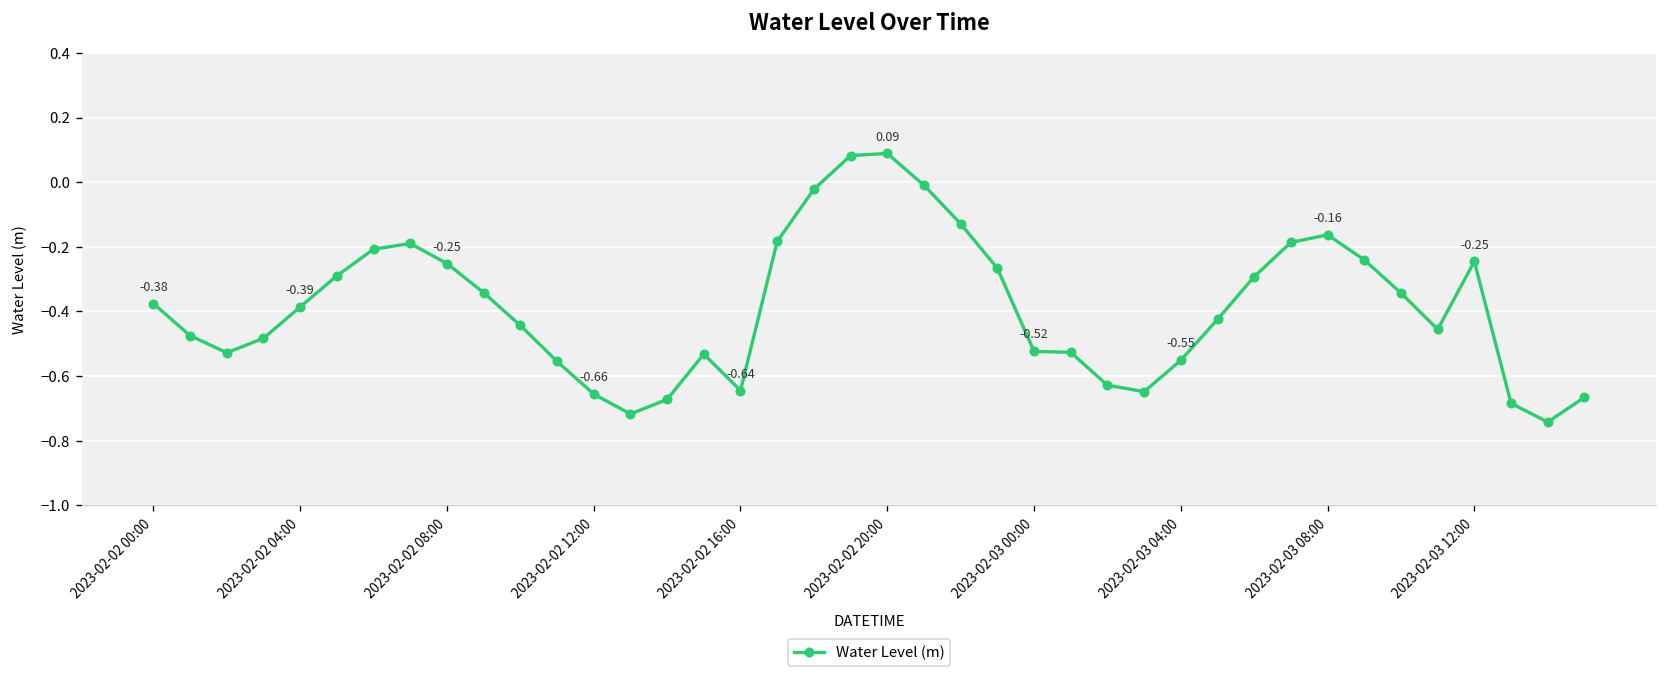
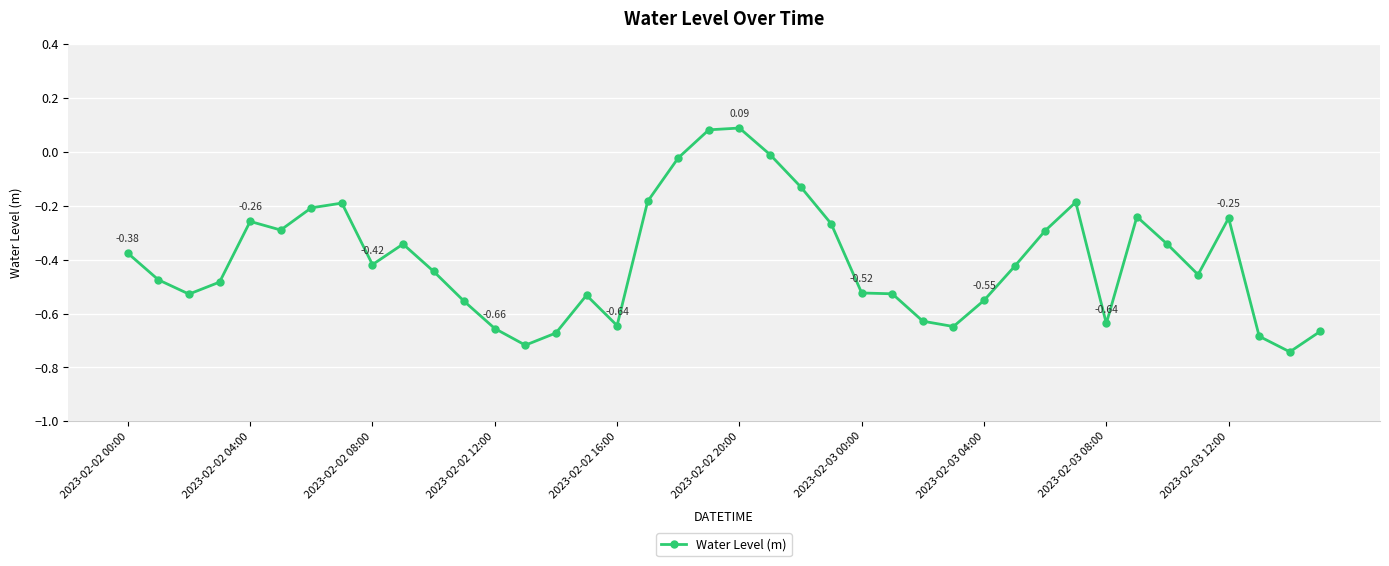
  {
    "2023-02-02 00:00": -0.38,
-   "2023-02-02 04:00": -0.39,
-   "2023-02-02 08:00": -0.25,
+   "2023-02-02 04:00": -0.26,
+   "2023-02-02 08:00": -0.42,
    "2023-02-02 12:00": -0.66,
    "2023-02-02 16:00": -0.64,
    "2023-02-02 20:00": 0.09,
    "2023-02-03 00:00": -0.52,
    "2023-02-03 04:00": -0.55,
-   "2023-02-03 08:00": -0.16,
+   "2023-02-03 08:00": -0.64,
    "2023-02-03 12:00": -0.25
  }
